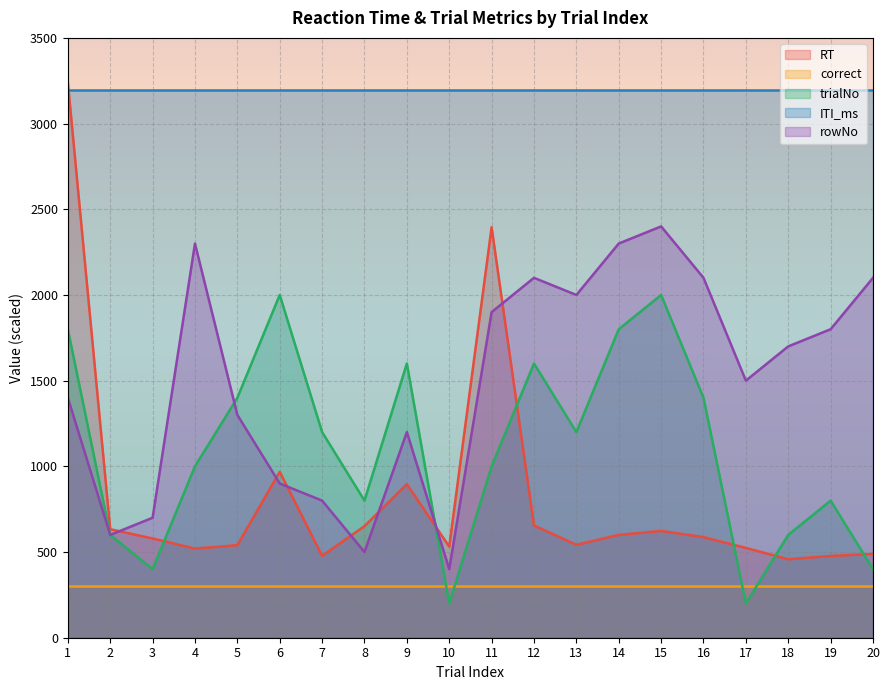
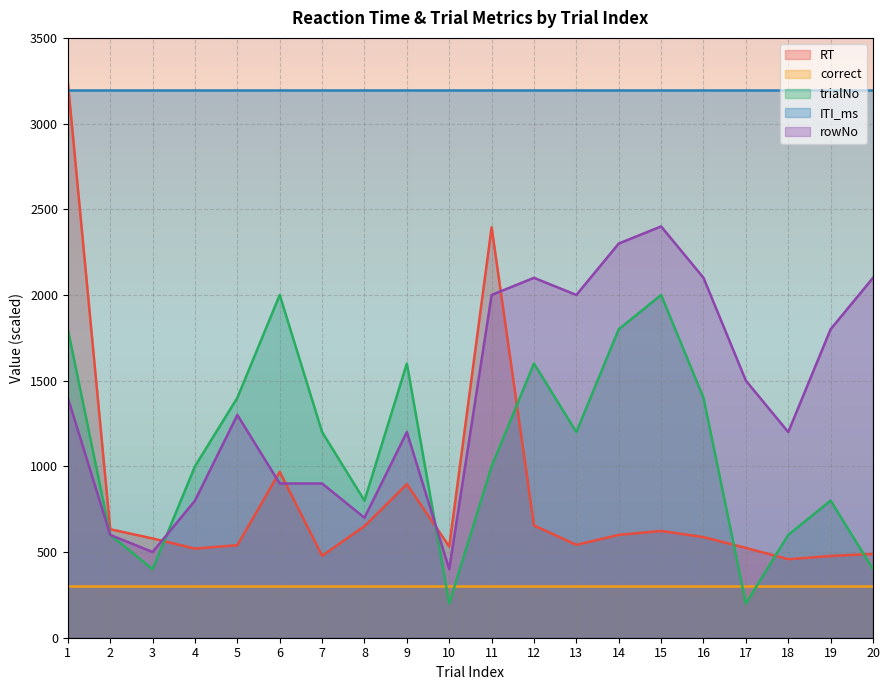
  {
    "rowNo": {
      "1": 1400,
-     "3": 700,
-     "4": 2300,
+     "3": 500,
+     "4": 800,
      "5": 1300,
      "6": 900,
-     "7": 800,
-     "8": 500,
+     "7": 900,
+     "8": 700,
      "9": 1200,
      "10": 400,
-     "11": 1900,
+     "11": 2000,
      "12": 2100,
      "13": 2000,
      "14": 2300,
      "15": 2400,
      "16": 2100,
      "17": 1500,
-     "18": 1700,
+     "18": 1200,
      "19": 1800,
      "20": 2100
    }
  }
